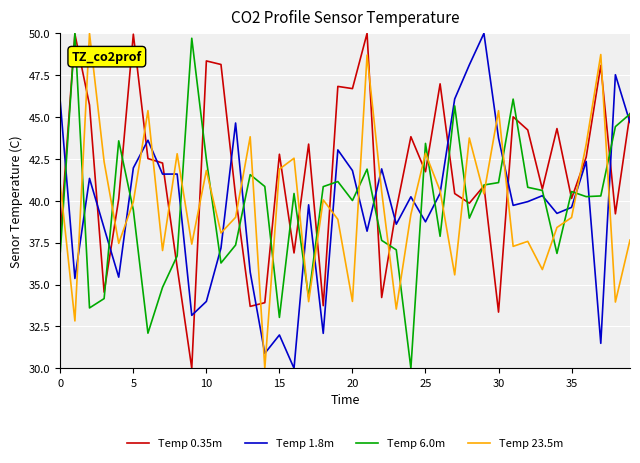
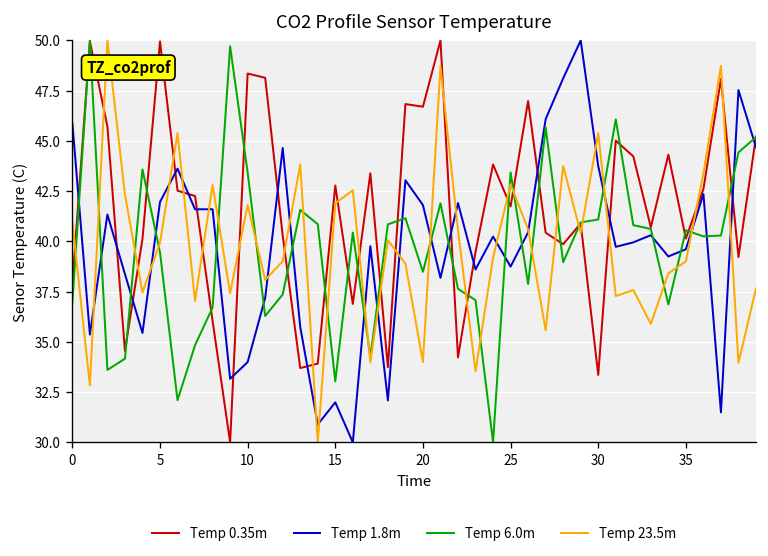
  {
    "Temp 0.35m": {
      "0": 37.9,
      "5": 49.9,
      "10": 48.4,
      "15": 42.8,
      "20": 46.7,
      "25": 41.7,
      "30": 33.4,
      "35": 40.1
    },
    "Temp 1.8m": {
      "0": 45.9,
      "5": 42.0,
      "10": 34.0,
      "15": 32.0,
      "20": 41.8,
      "25": 38.7,
      "30": 43.7,
      "35": 39.6
    },
    "Temp 6.0m": {
      "0": 37.0,
      "5": 39.5,
-     "10": 42.5,
+     "10": 43.4,
      "15": 33.0,
-     "20": 40.0,
+     "20": 38.5,
      "25": 43.4,
      "30": 41.1,
      "35": 40.6
    },
    "Temp 23.5m": {
      "0": 41.0,
      "5": 39.9,
      "10": 41.8,
      "15": 41.9,
      "20": 34.0,
      "25": 42.8,
      "30": 45.4,
      "35": 39.0
    }
  }
